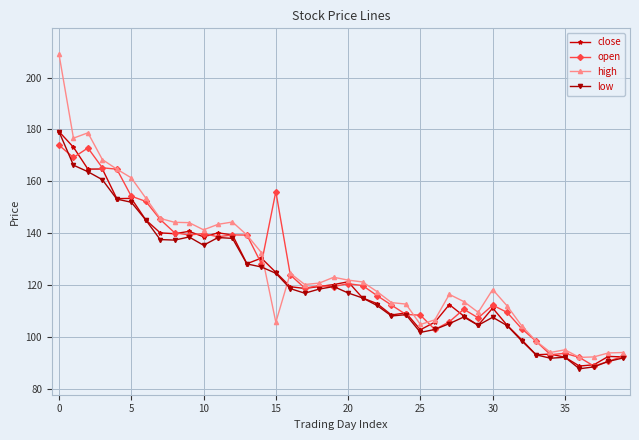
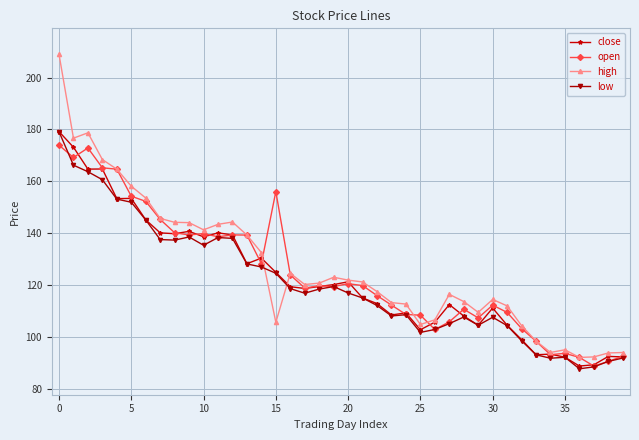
  {
    "open": {
      "0": 174,
      "10": 140,
      "15": 156,
      "25": 108,
      "30": 112,
      "35": 94
    },
    "high": {
      "0": 209,
-     "5": 161,
+     "5": 158,
      "10": 141,
      "15": 106,
      "25": 105,
-     "30": 118,
+     "30": 114,
      "35": 95
    }
  }
